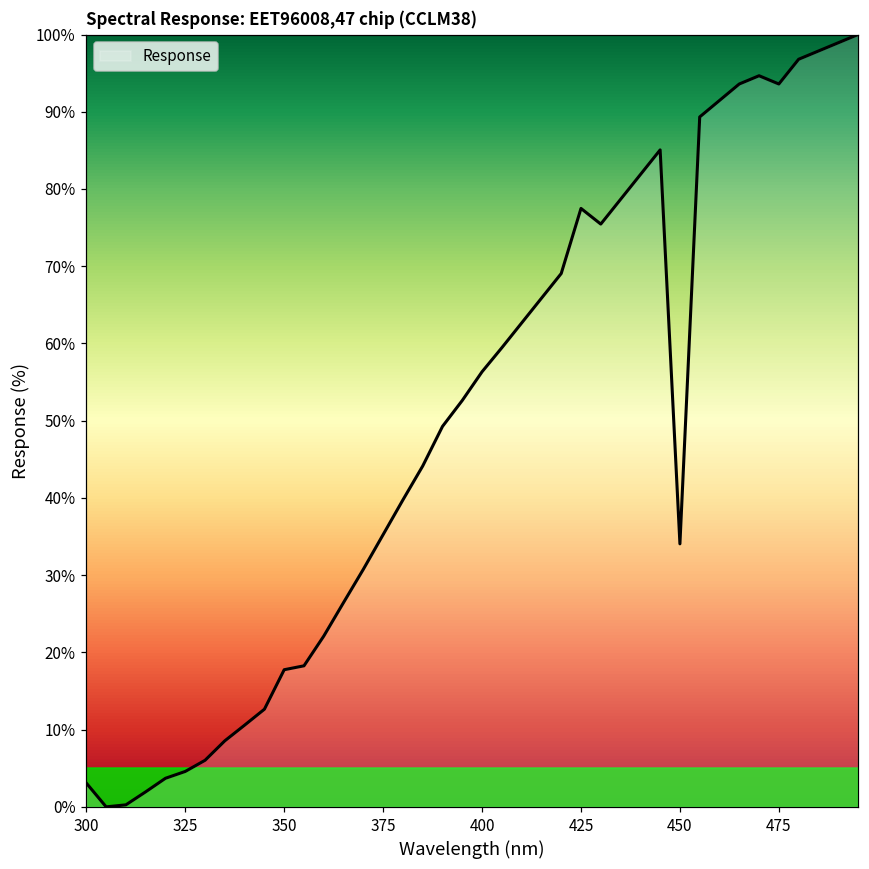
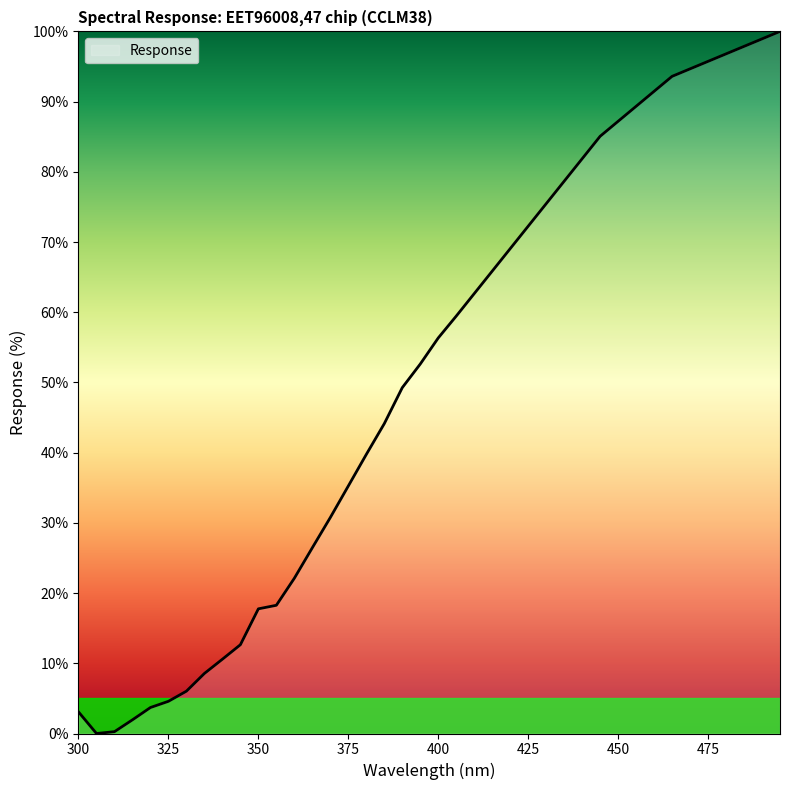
  {
    "350": "18%",
    "375": "35%",
    "400": "56%",
-   "425": "77%",
-   "450": "34%",
-   "475": "94%"
+   "425": "72%",
+   "450": "87%",
+   "475": "96%"
  }
